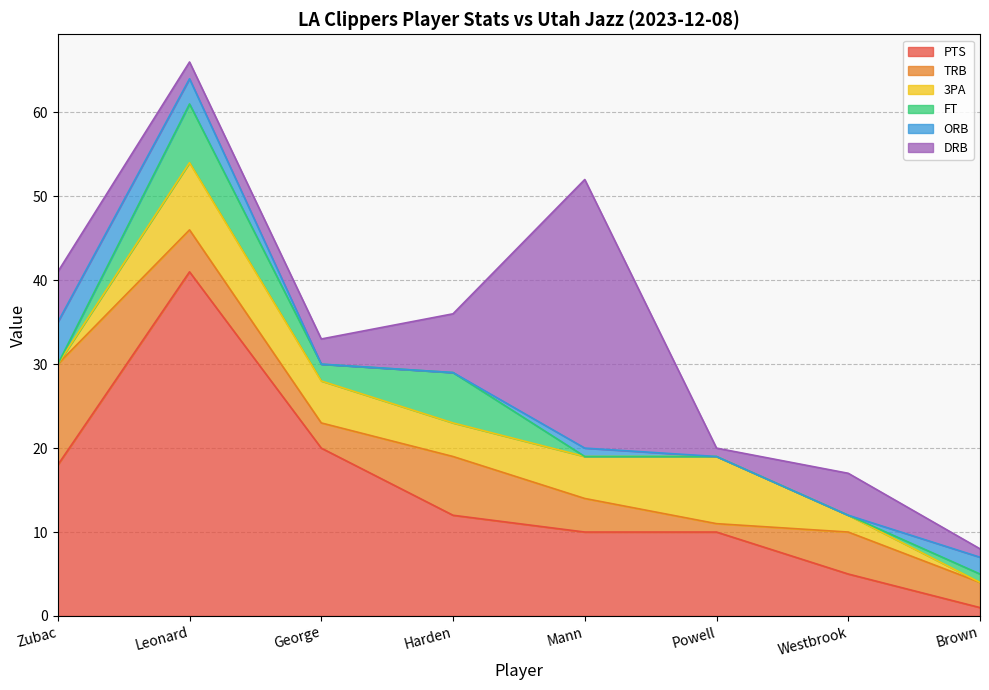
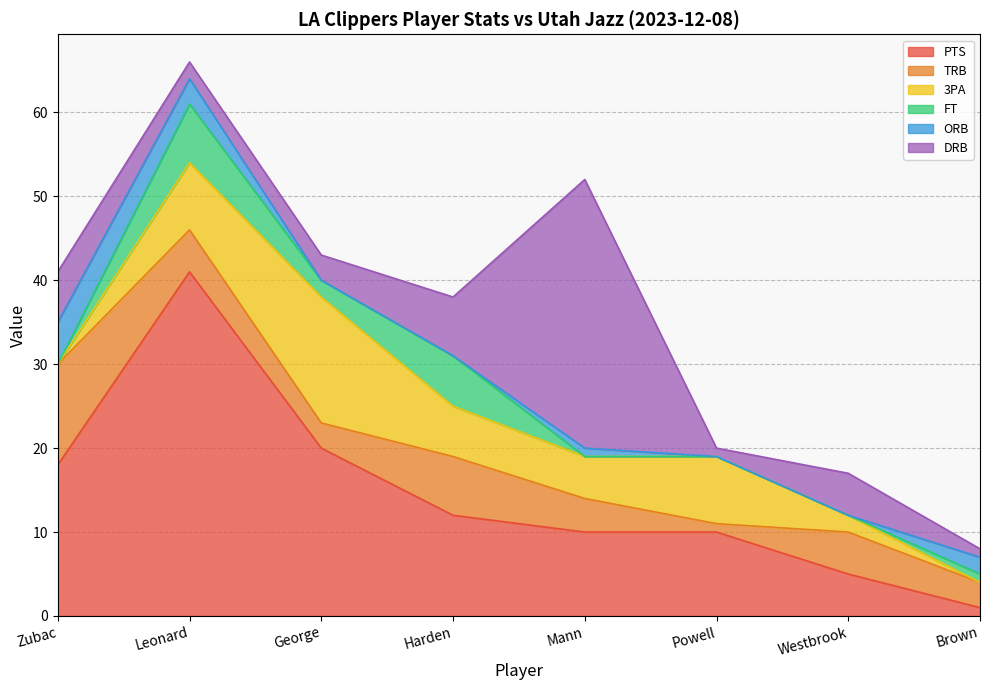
  {
    "3PA": {
      "Leonard": 8,
-     "George": 5,
-     "Harden": 4
+     "George": 15,
+     "Harden": 6
    },
    "FT": {
      "Leonard": 7,
      "Brown": 1
    },
    "ORB": {
      "Zubac": 5,
      "Leonard": 3,
      "Mann": 1,
      "Brown": 2
    },
    "DRB": {
      "Zubac": 6,
      "Leonard": 2,
      "George": 3,
      "Harden": 7,
      "Mann": 32,
      "Powell": 1,
      "Westbrook": 5,
      "Brown": 1
    }
  }
